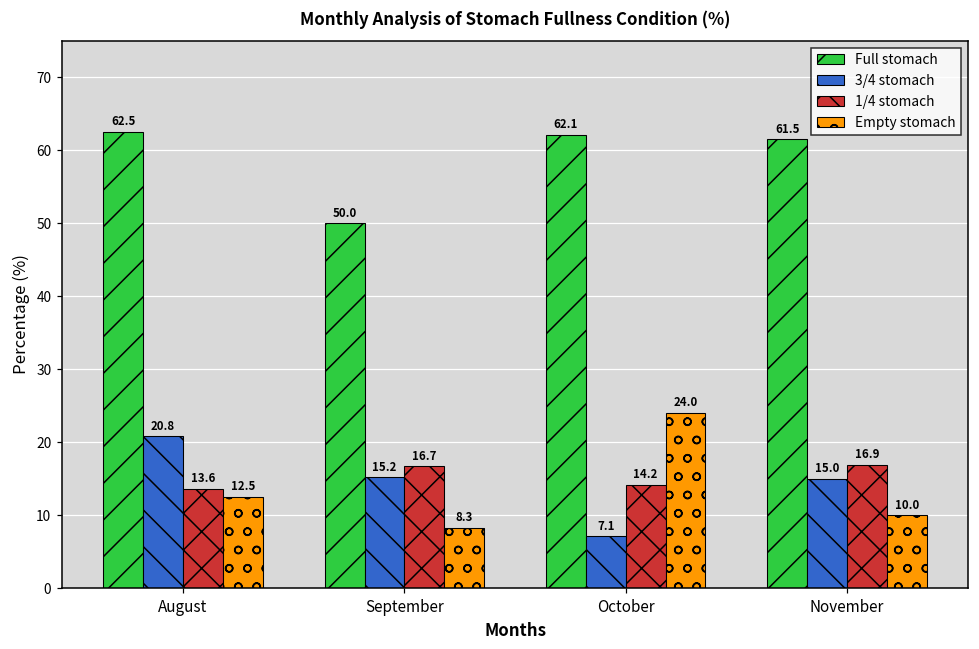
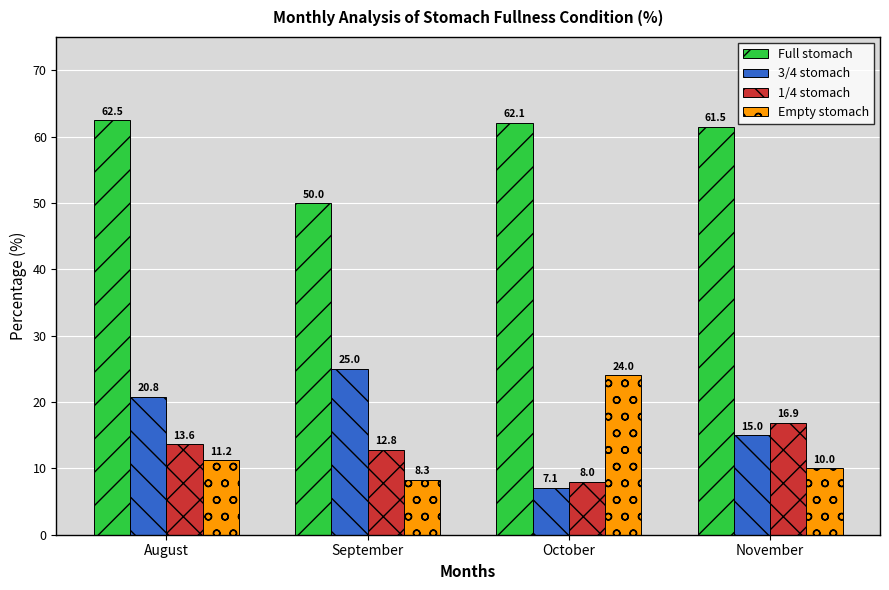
  {
    "Full stomach": {
      "August": 62.5,
      "September": 50.0,
      "October": 62.1,
      "November": 61.5
    },
    "3/4 stomach": {
      "August": 20.8,
-     "September": 15.2,
+     "September": 25.0,
      "October": 7.1,
      "November": 15.0
    },
    "1/4 stomach": {
      "August": 13.6,
-     "September": 16.7,
-     "October": 14.2,
+     "September": 12.8,
+     "October": 8.0,
      "November": 16.9
    },
    "Empty stomach": {
-     "August": 12.5,
+     "August": 11.2,
      "September": 8.3,
      "October": 24.0,
      "November": 10.0
    }
  }
